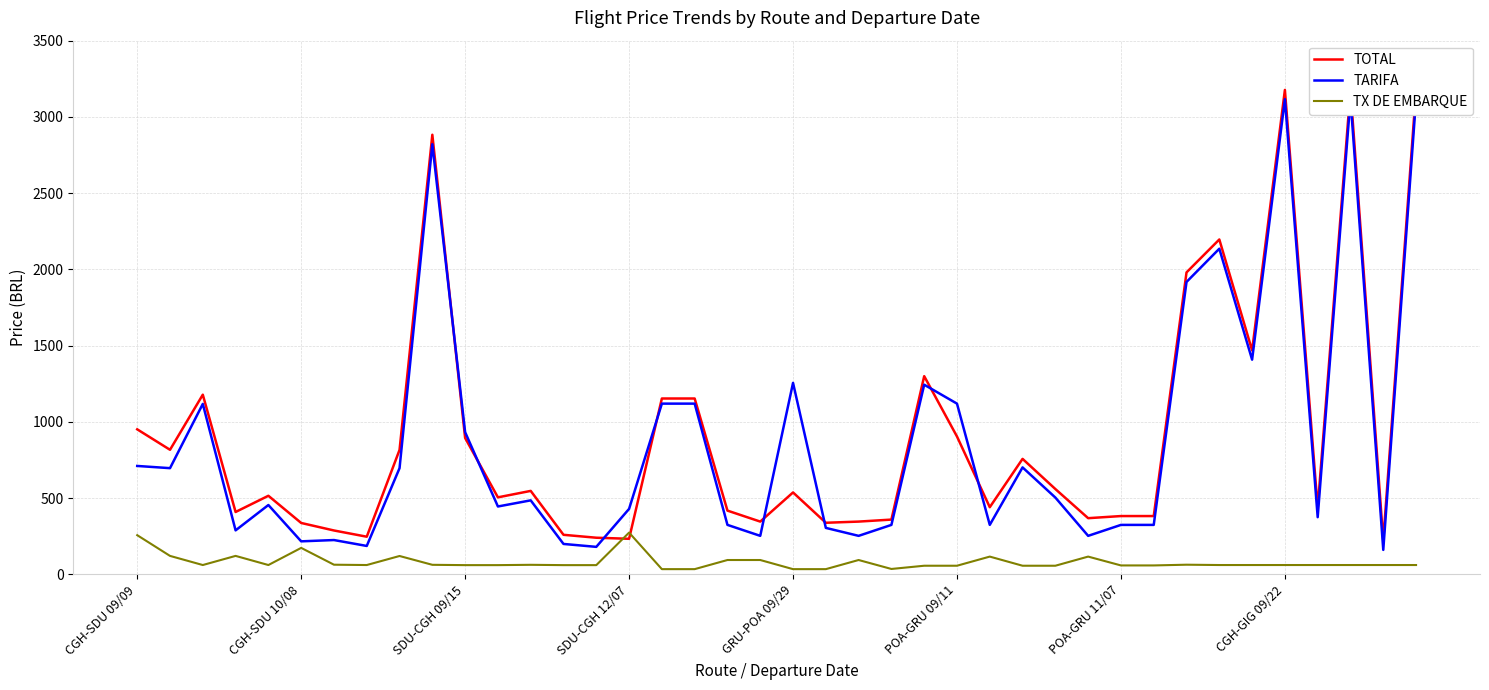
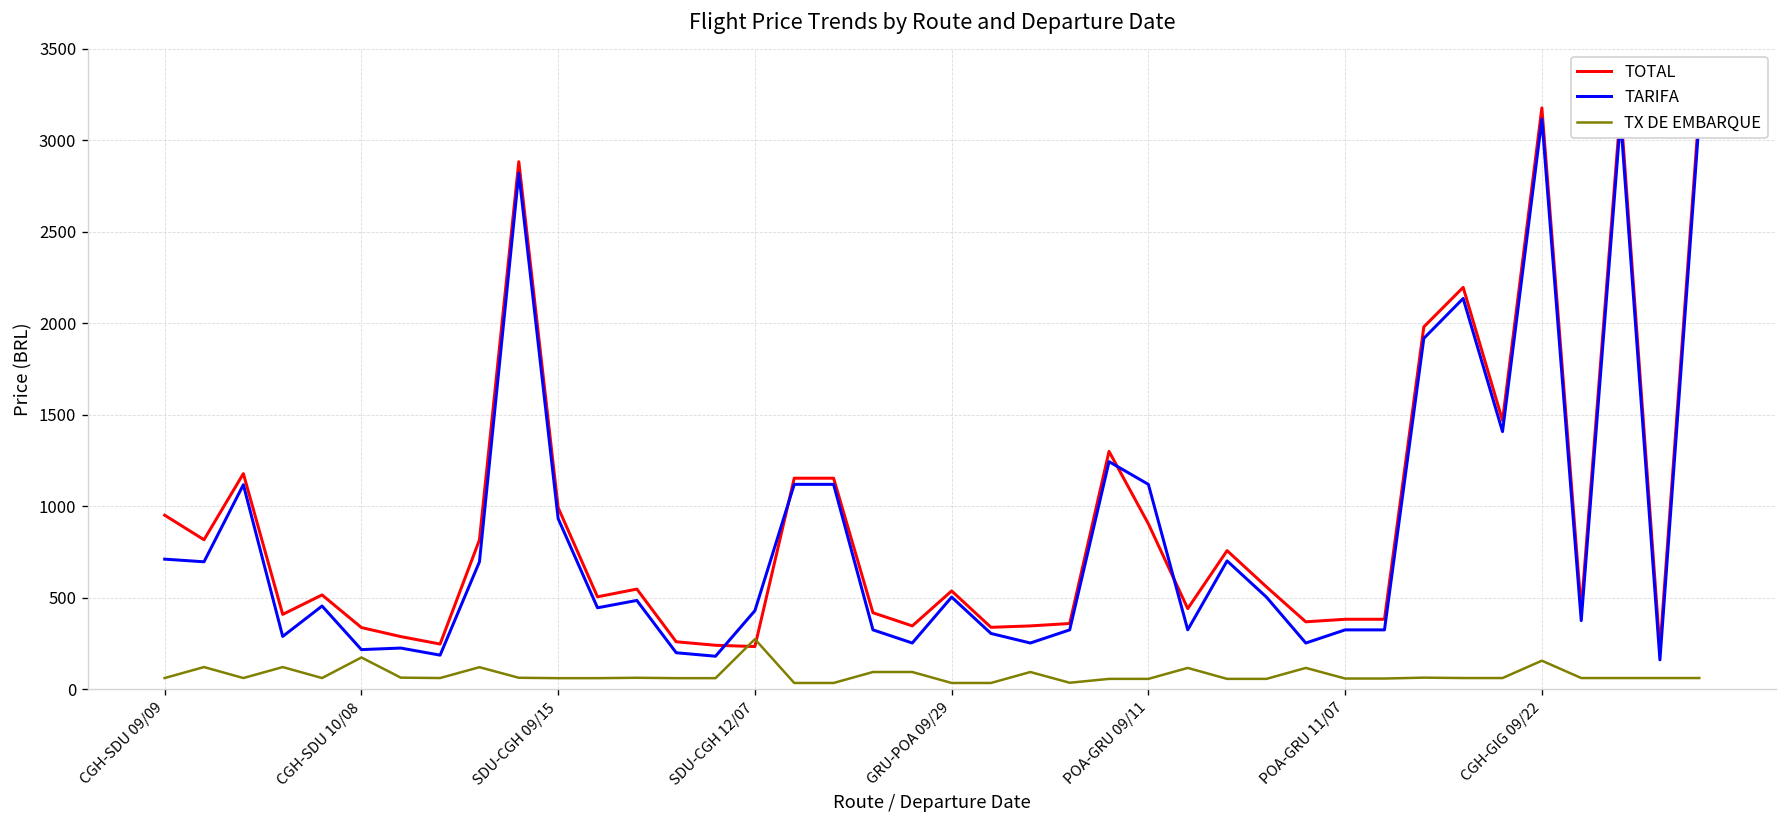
  {
    "TOTAL": {
      "CGH-SDU 09/09": 950,
      "CGH-SDU 10/08": 340,
-     "SDU-CGH 09/15": 890,
+     "SDU-CGH 09/15": 990,
      "SDU-CGH 12/07": 230,
      "GRU-POA 09/29": 540,
      "POA-GRU 09/11": 900,
      "POA-GRU 11/07": 380,
      "CGH-GIG 09/22": 3180
    },
    "TARIFA": {
      "CGH-SDU 09/09": 710,
      "CGH-SDU 10/08": 220,
      "SDU-CGH 09/15": 930,
      "SDU-CGH 12/07": 430,
-     "GRU-POA 09/29": 1260,
+     "GRU-POA 09/29": 500,
      "POA-GRU 09/11": 1120,
      "POA-GRU 11/07": 320,
      "CGH-GIG 09/22": 3120
    },
    "TX DE EMBARQUE": {
-     "CGH-SDU 09/09": 260,
+     "CGH-SDU 09/09": 60,
      "CGH-SDU 10/08": 170,
      "SDU-CGH 09/15": 60,
      "SDU-CGH 12/07": 270,
      "GRU-POA 09/29": 30,
      "POA-GRU 09/11": 60,
      "POA-GRU 11/07": 60,
-     "CGH-GIG 09/22": 60
+     "CGH-GIG 09/22": 160
    }
  }
